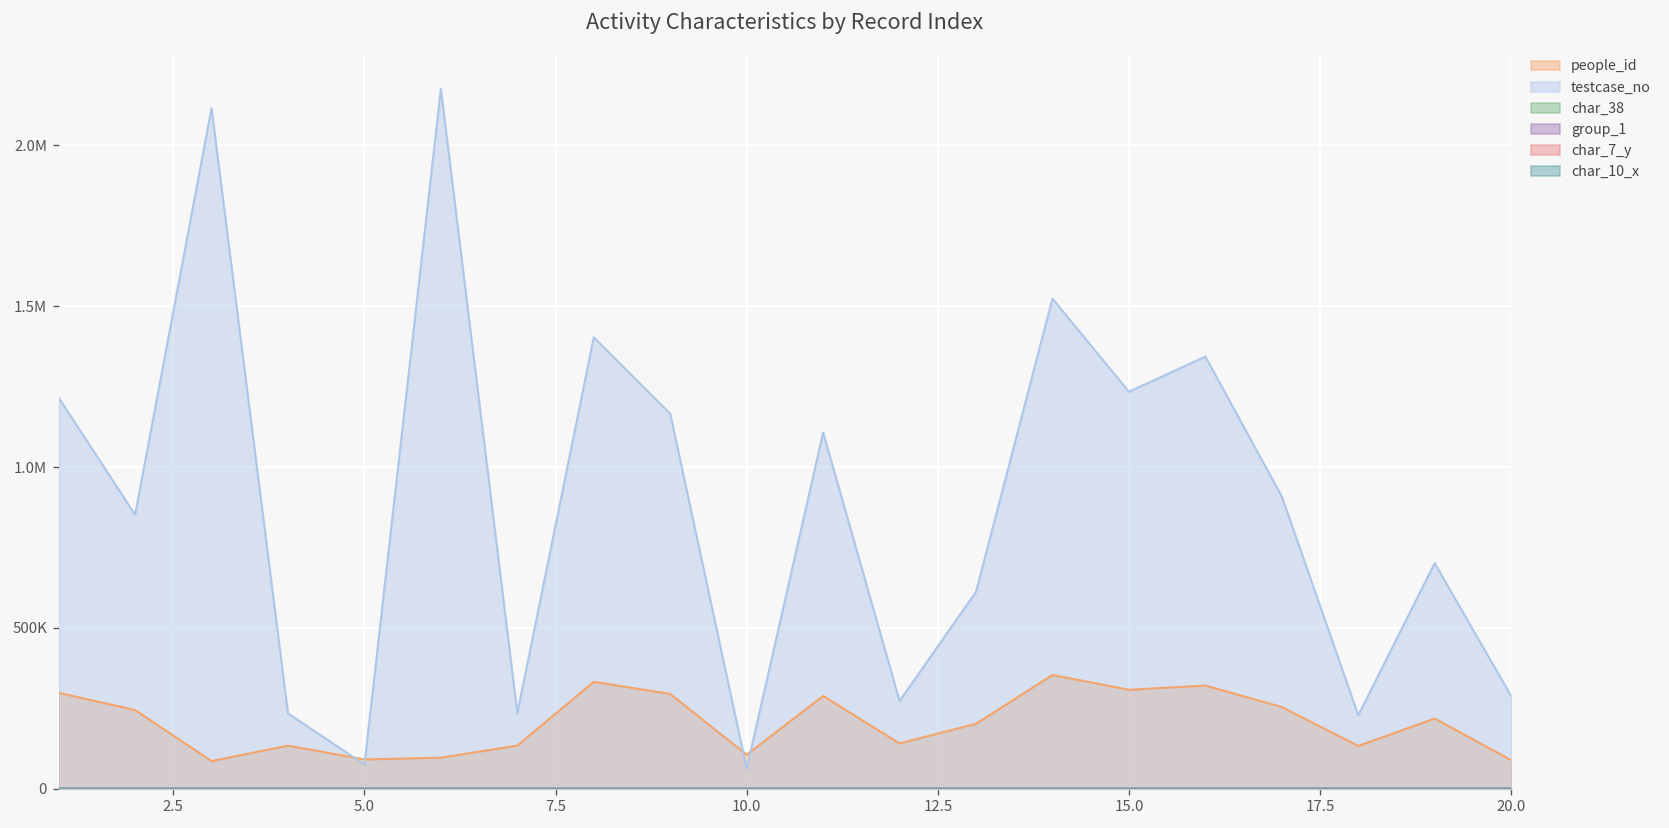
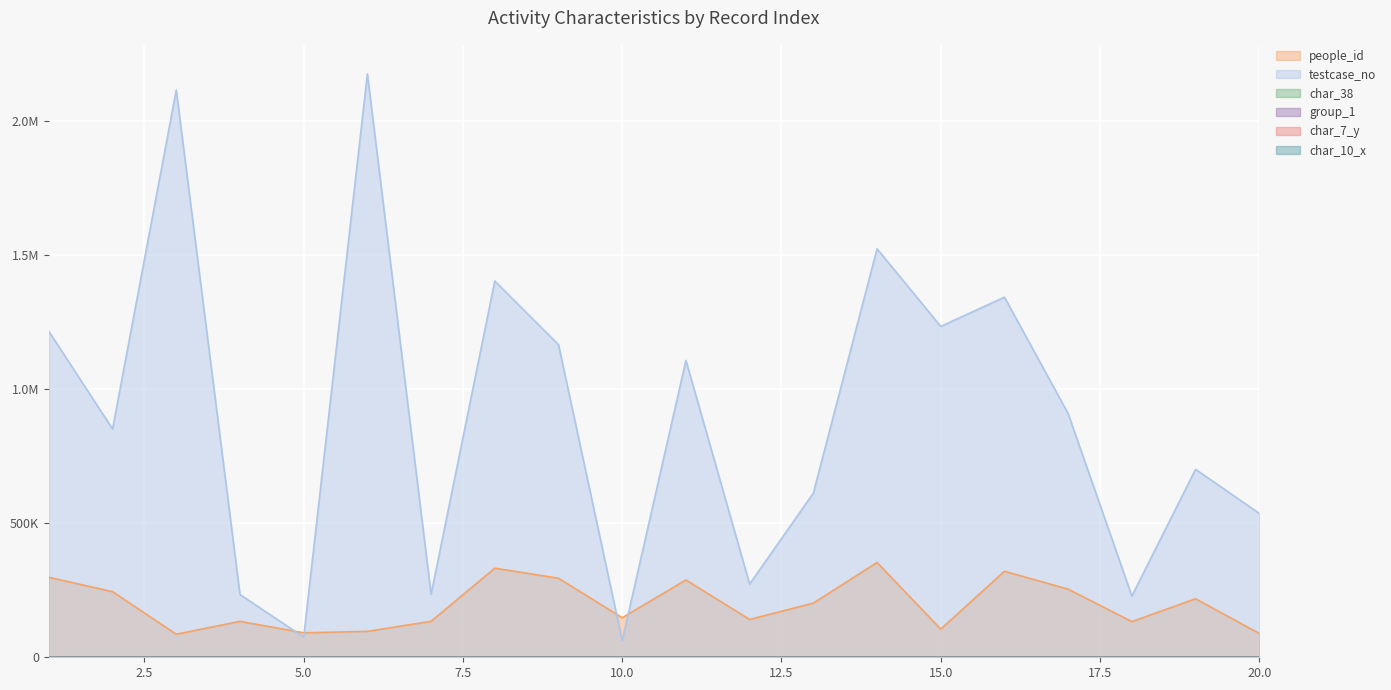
  {
    "people_id": {
      "5.0": 90000,
-     "10.0": 110000,
-     "15.0": 310000,
+     "10.0": 150000,
+     "15.0": 110000,
      "20.0": 90000
    },
    "testcase_no": {
      "5.0": 80000,
      "10.0": 60000,
      "15.0": 1230000,
-     "20.0": 290000
+     "20.0": 540000
    },
    "char_10_x": {
      "5.0": 0,
      "10.0": 0,
      "15.0": 0,
      "20.0": 0
    }
  }
